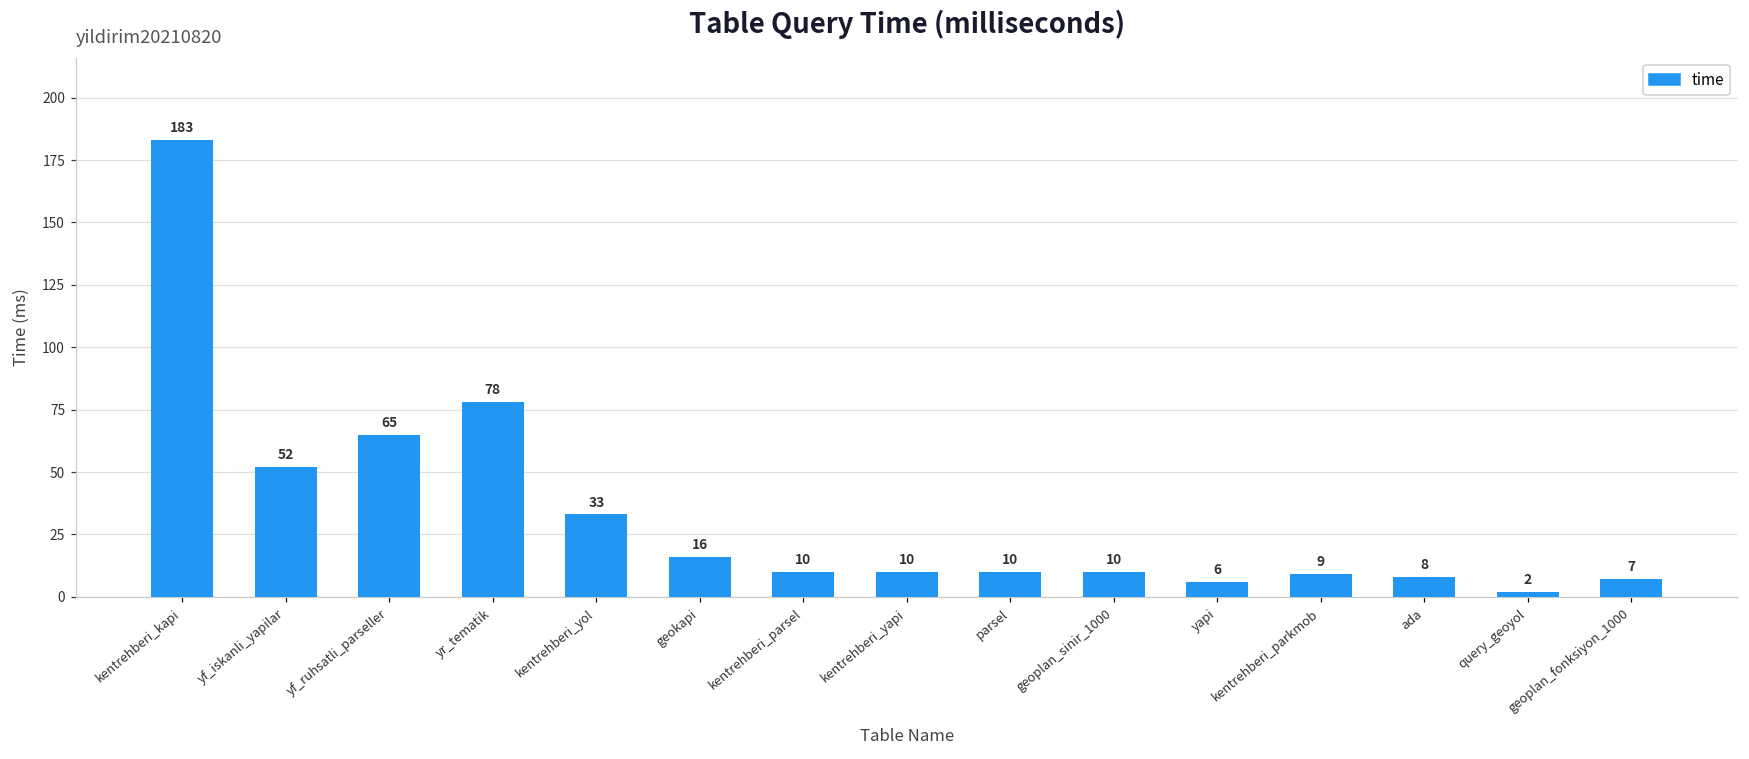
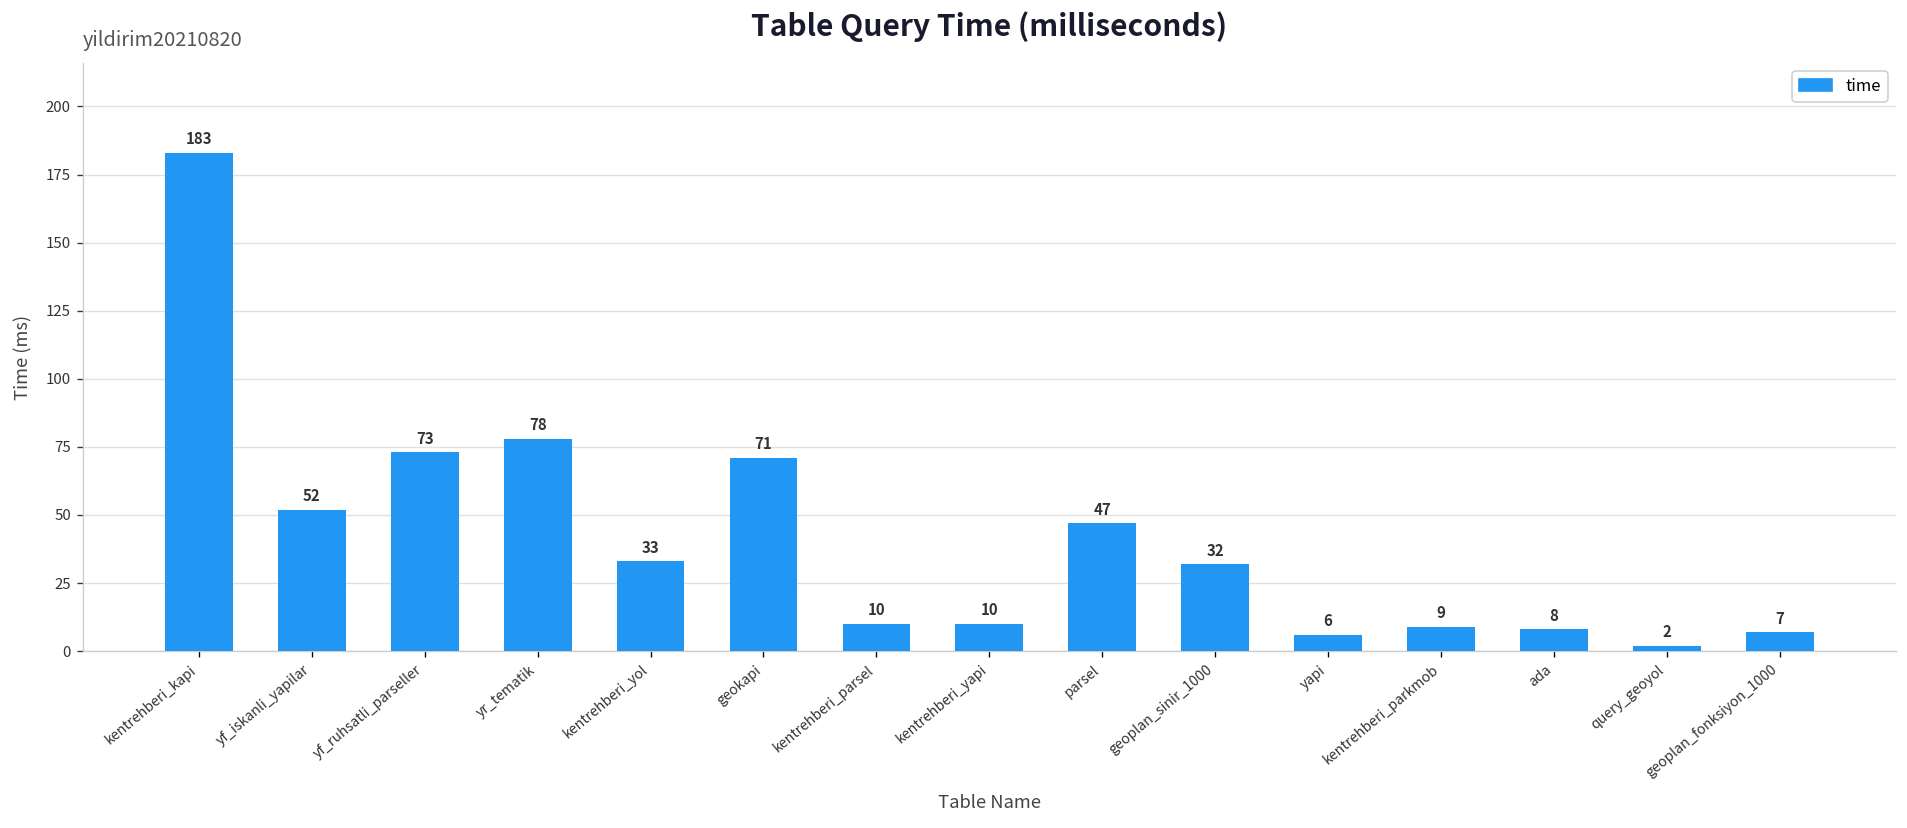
  {
    "kentrehberi_kapi": 183,
    "yf_iskanli_yapilar": 52,
-   "yf_ruhsatli_parseller": 65,
+   "yf_ruhsatli_parseller": 73,
    "yr_tematik": 78,
    "kentrehberi_yol": 33,
-   "geokapi": 16,
+   "geokapi": 71,
    "kentrehberi_parsel": 10,
    "kentrehberi_yapi": 10,
-   "parsel": 10,
-   "geoplan_sinir_1000": 10,
+   "parsel": 47,
+   "geoplan_sinir_1000": 32,
    "yapi": 6,
    "kentrehberi_parkmob": 9,
    "ada": 8,
    "query_geoyol": 2,
    "geoplan_fonksiyon_1000": 7
  }
